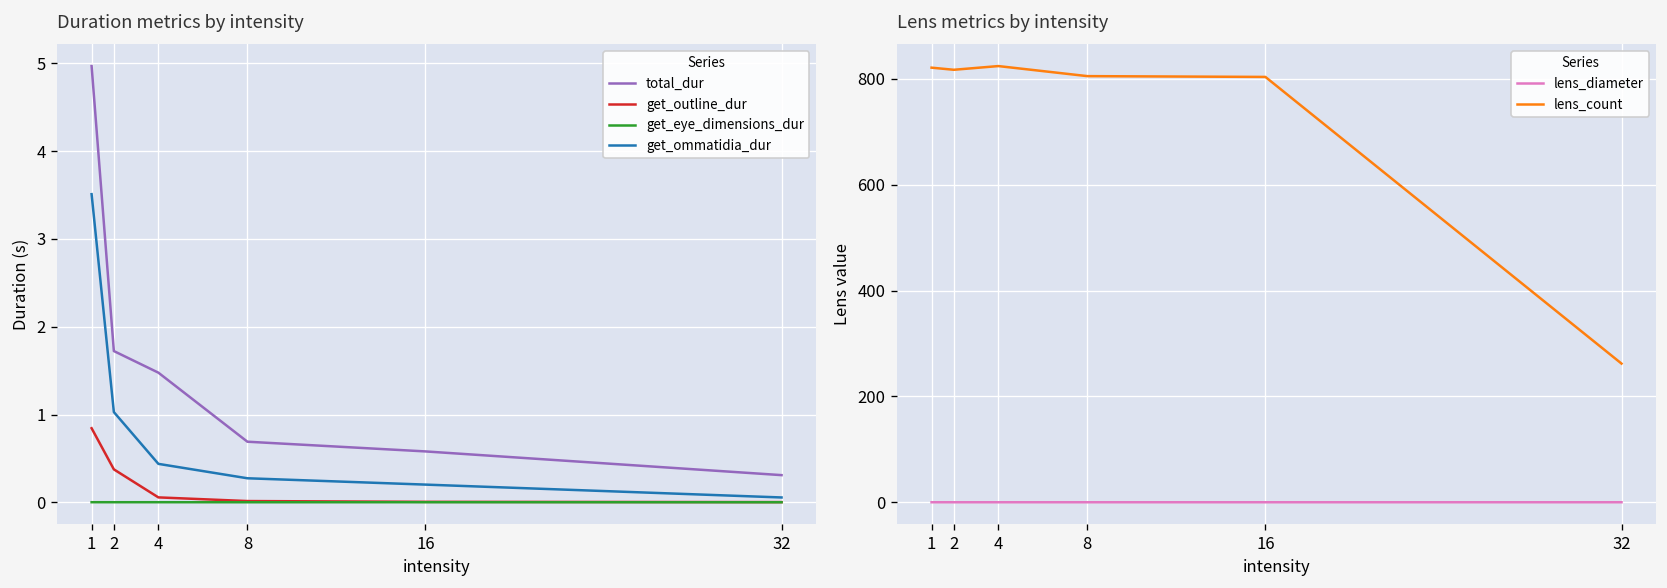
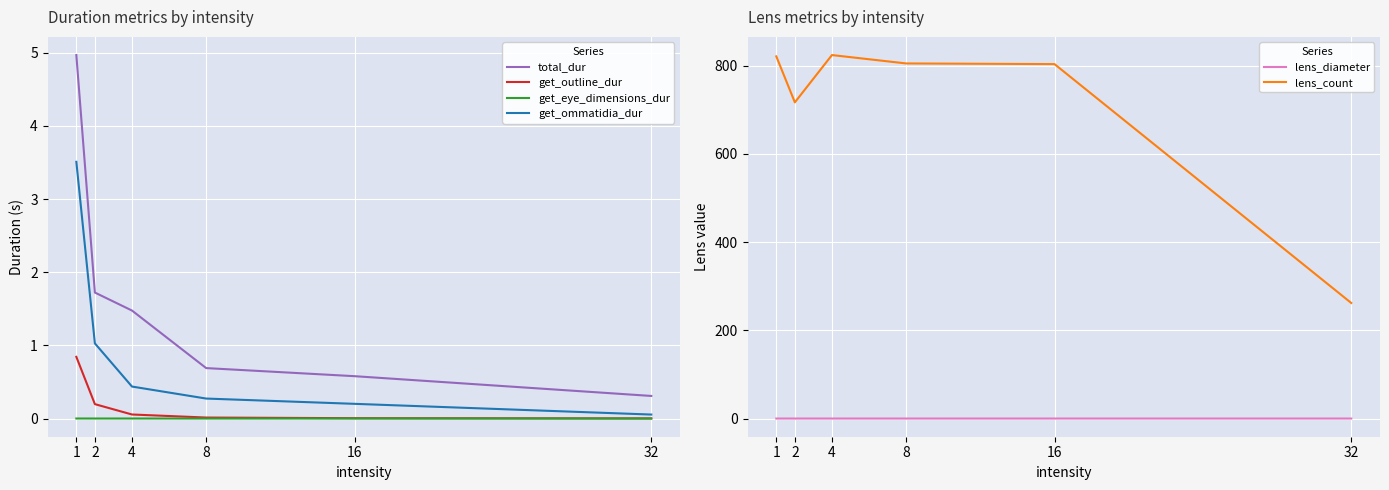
  {
    "Duration metrics by intensity": {
      "total_dur": {
        "1": 5.0,
        "2": 1.7,
        "4": 1.5,
        "8": 0.7,
        "16": 0.6,
        "32": 0.3
      },
      "get_outline_dur": {
        "1": 0.8,
-       "2": 0.4,
+       "2": 0.2,
        "4": 0.1
      },
      "get_eye_dimensions_dur": {
        "1": 0.0,
        "2": 0.0,
        "4": 0.0
      },
      "get_ommatidia_dur": {
        "1": 3.5,
        "2": 1.0,
        "4": 0.4,
        "8": 0.3,
        "16": 0.2,
        "32": 0.1
      }
    },
    "Lens metrics by intensity": {
      "lens_diameter": {
        "1": 0,
        "2": 0,
        "4": 0,
        "8": 0,
        "16": 0,
        "32": 0
      },
      "lens_count": {
        "1": 820,
-       "2": 820,
+       "2": 720,
        "4": 820,
        "8": 810,
        "16": 800,
        "32": 260
      }
    }
  }
